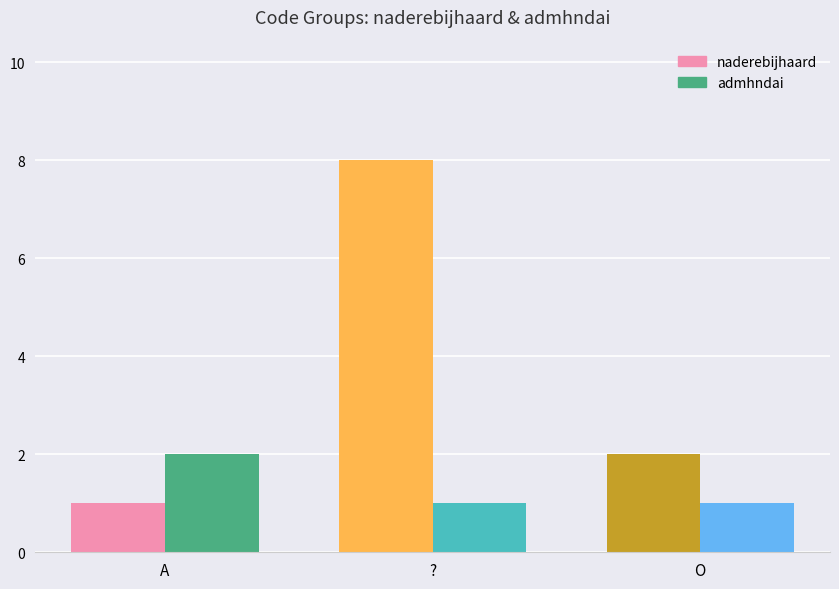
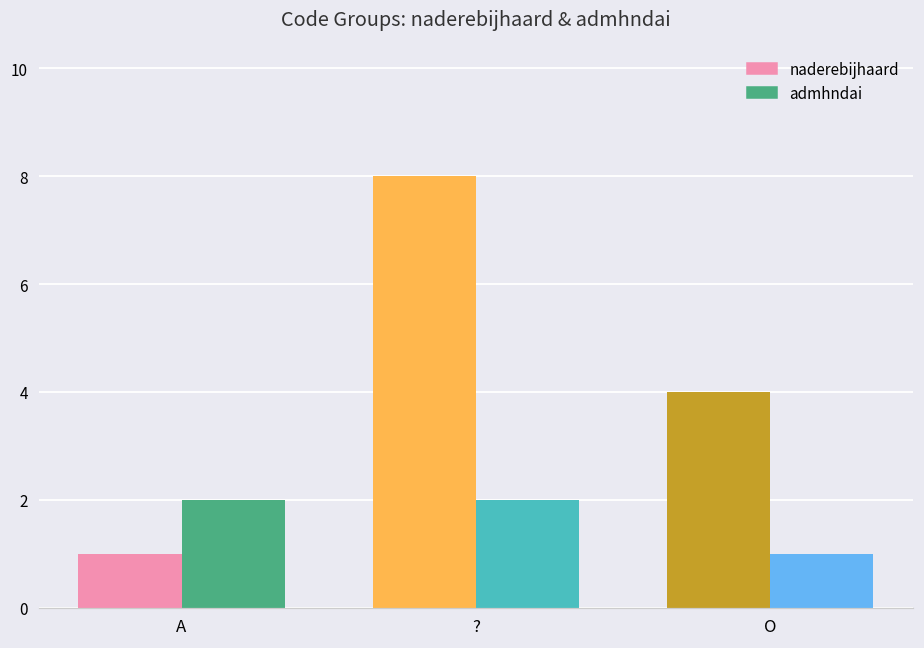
  {
    "naderebijhaard": {
      "A": 1,
      "?": 8,
-     "O": 2
+     "O": 4
    },
    "admhndai": {
      "A": 2,
-     "?": 1,
+     "?": 2,
      "O": 1
    }
  }
